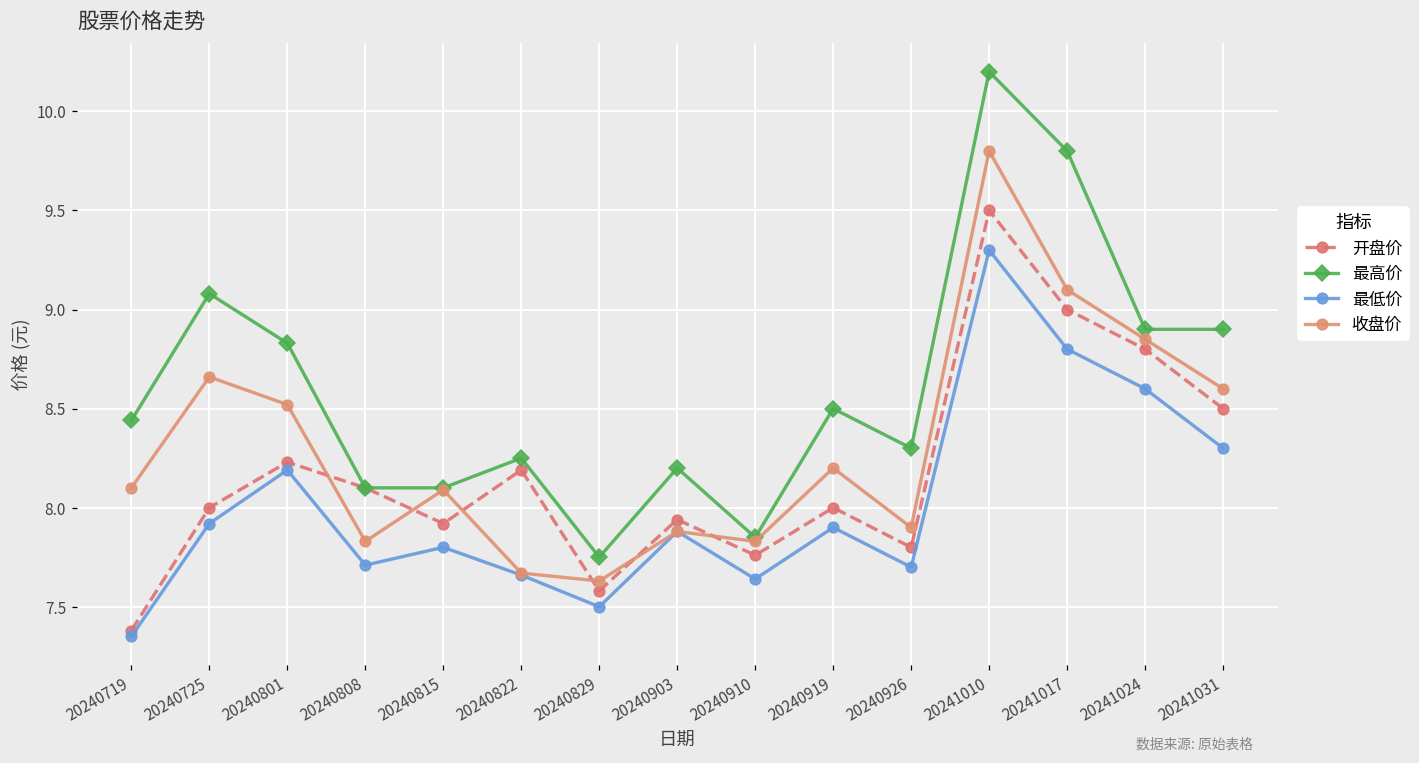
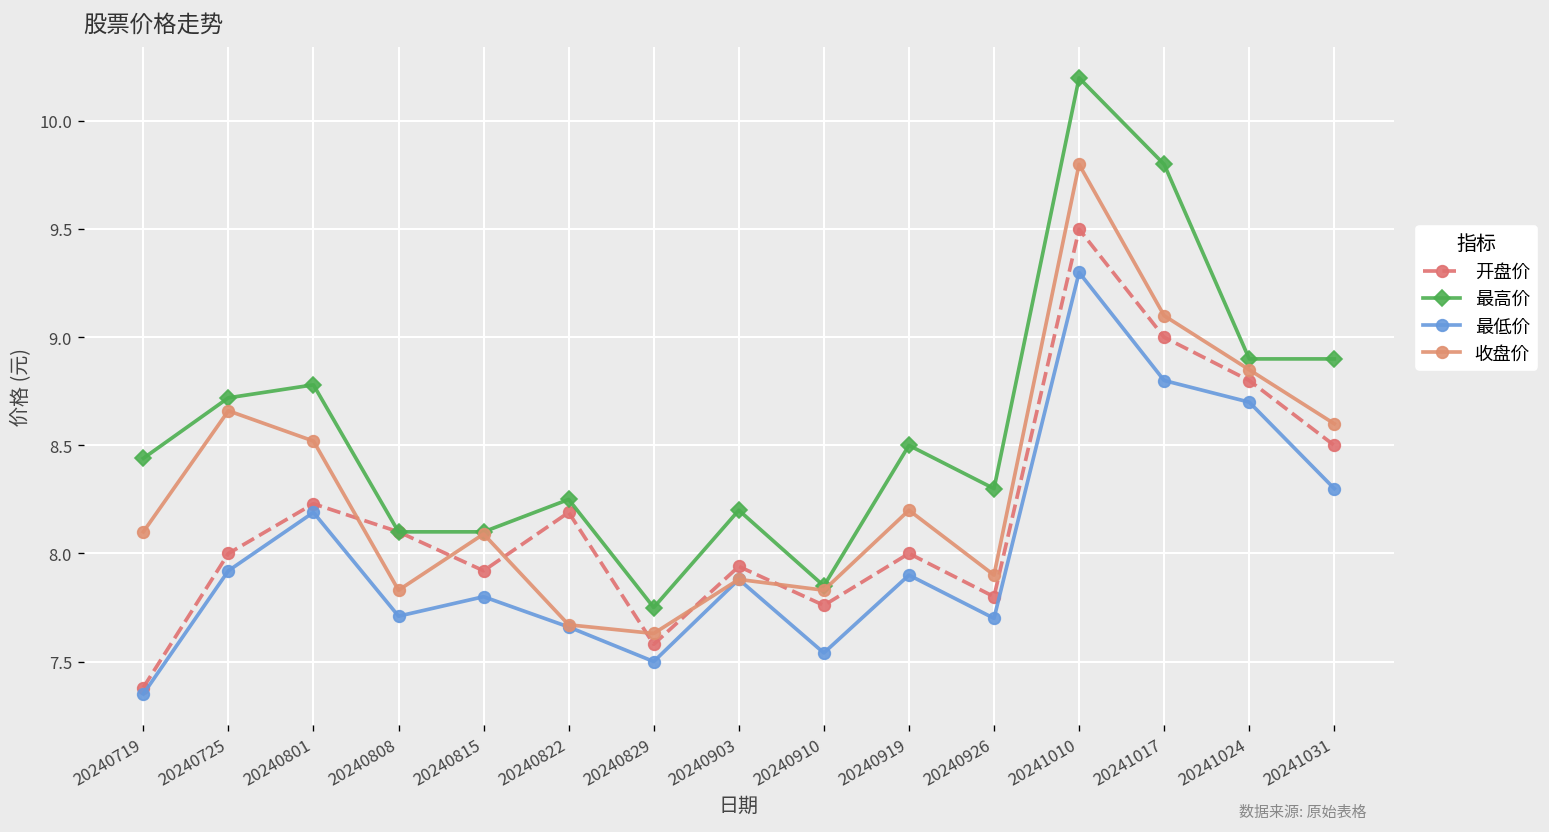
  {
    "最高价": {
      "20240719": 8.44,
-     "20240725": 9.08,
-     "20240801": 8.83,
+     "20240725": 8.72,
+     "20240801": 8.78,
      "20240822": 8.25,
      "20240829": 7.75,
      "20240903": 8.20,
      "20240910": 7.85,
      "20240919": 8.50,
      "20240926": 8.30,
      "20241010": 10.20,
      "20241017": 9.80,
      "20241024": 8.90,
      "20241031": 8.90
    },
    "最低价": {
      "20240719": 7.35,
      "20240725": 7.92,
      "20240801": 8.19,
      "20240808": 7.71,
      "20240815": 7.80,
      "20240829": 7.50,
-     "20240910": 7.64,
+     "20240910": 7.54,
      "20240919": 7.90,
      "20240926": 7.70,
      "20241010": 9.30,
      "20241017": 8.80,
-     "20241024": 8.6,
+     "20241024": 8.7,
      "20241031": 8.30
    }
  }
